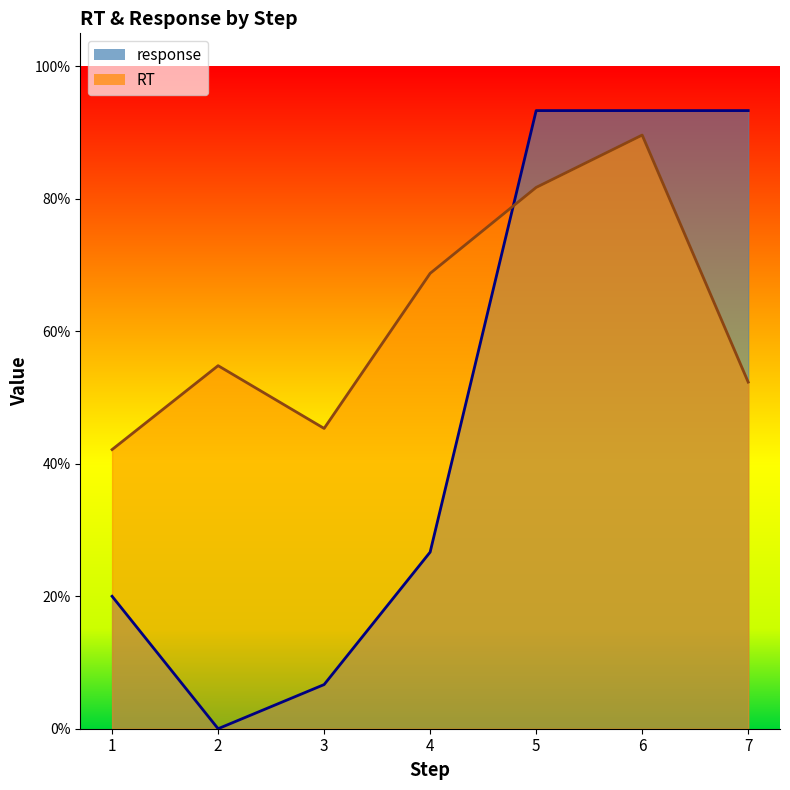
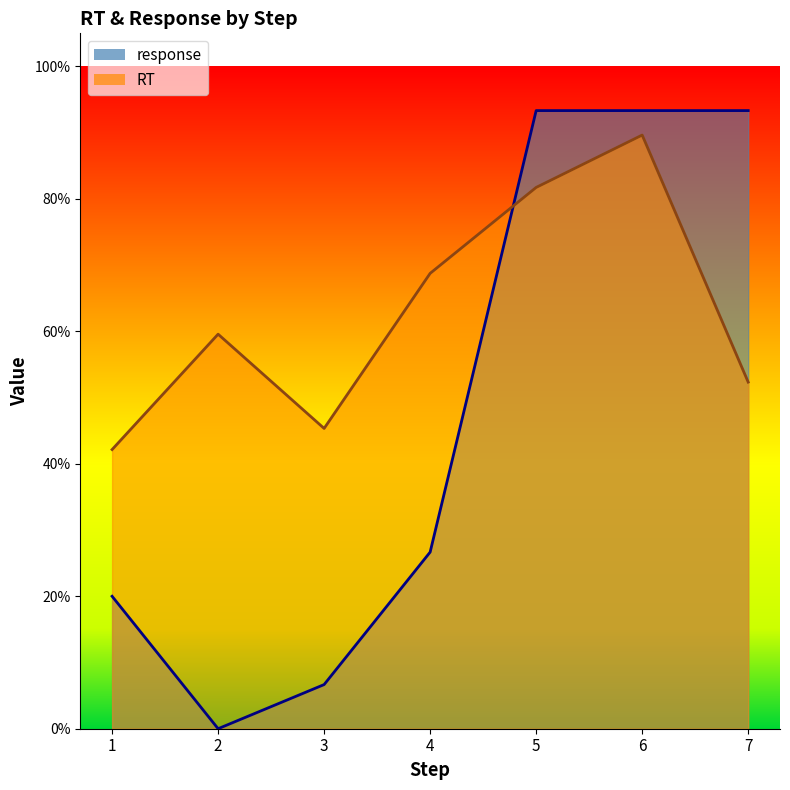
  {
    "response": {
      "1": "20%",
      "2": "0%",
      "3": "7%",
      "4": "27%",
      "5": "93%",
      "6": "93%",
      "7": "93%"
    },
    "RT": {
      "1": "42%",
-     "2": "55%",
+     "2": "60%",
      "3": "45%",
      "4": "69%",
      "5": "82%",
      "6": "90%",
      "7": "52%"
    }
  }
